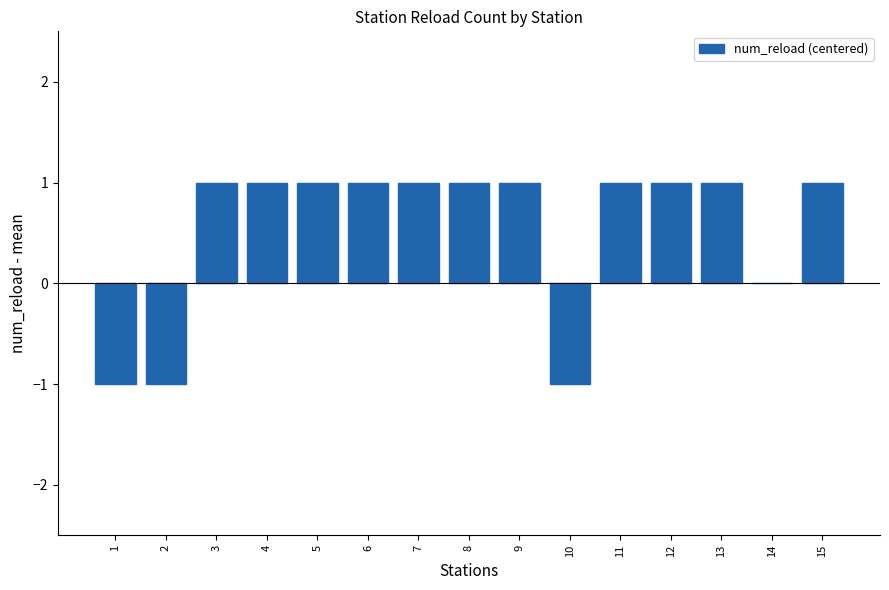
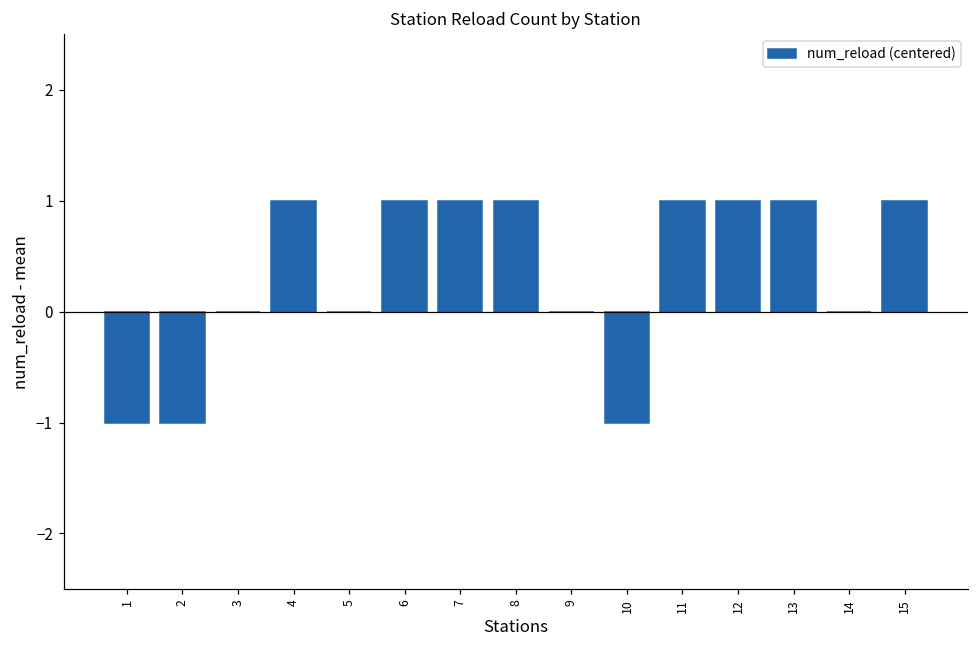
  {
    "1": -1.00,
    "2": -1.00,
-   "3": 1.00,
+   "3": 0.00,
    "4": 1.00,
-   "5": 1.00,
+   "5": 0.00,
    "6": 1.00,
    "7": 1.00,
    "8": 1.00,
-   "9": 1.00,
+   "9": 0.00,
    "10": -1.00,
    "11": 1.00,
    "12": 1.00,
    "13": 1.00,
    "14": 0.00,
    "15": 1.00
  }
